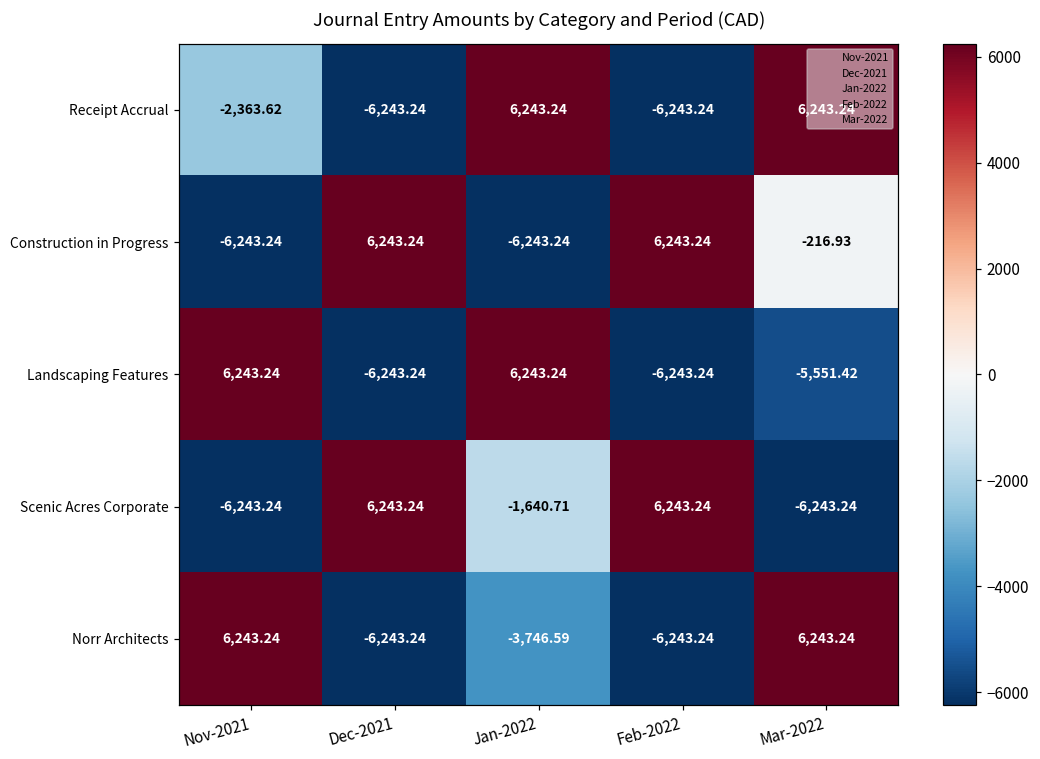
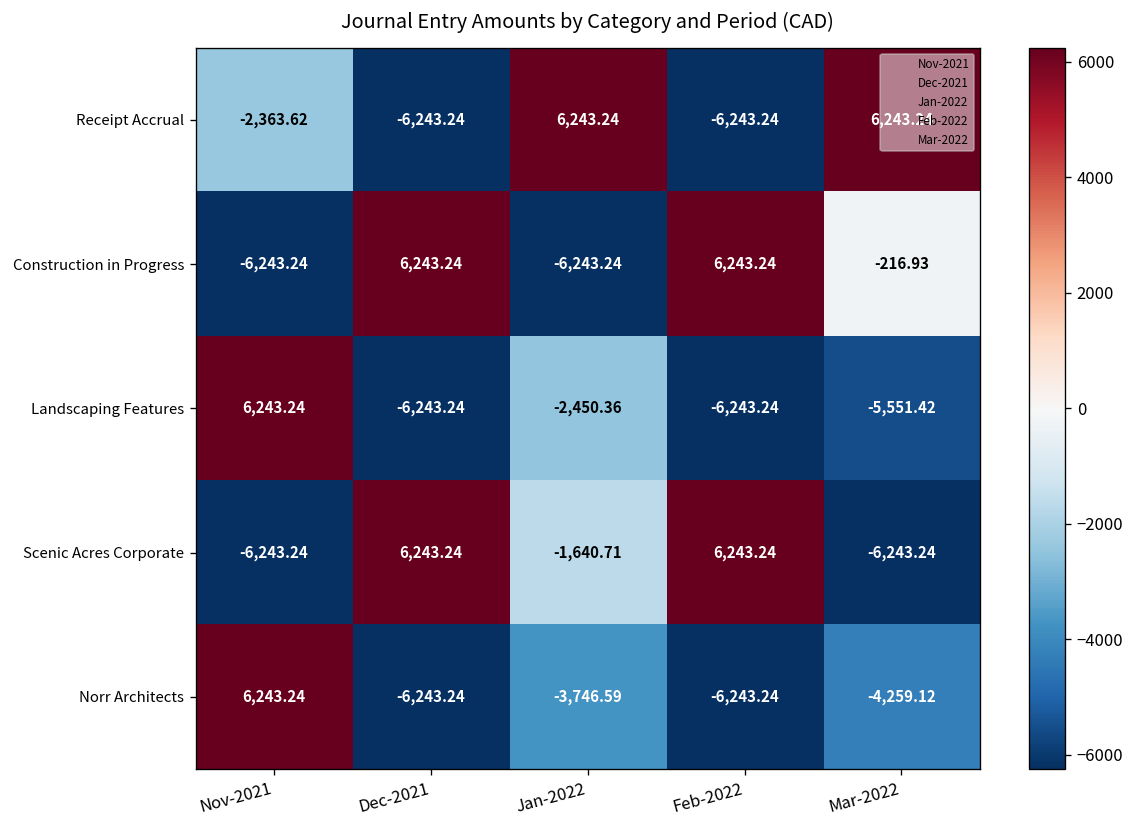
  {
    "Receipt Accrual": {
      "Nov-2021": "-2,363.62",
      "Dec-2021": "-6,243.24",
      "Jan-2022": "6,243.24",
      "Feb-2022": "-6,243.24"
    },
    "Construction in Progress": {
      "Nov-2021": "-6,243.24",
      "Dec-2021": "6,243.24",
      "Jan-2022": "-6,243.24",
      "Feb-2022": "6,243.24",
      "Mar-2022": "-216.93"
    },
    "Landscaping Features": {
      "Nov-2021": "6,243.24",
      "Dec-2021": "-6,243.24",
-     "Jan-2022": "6,243.24",
+     "Jan-2022": "-2,450.36",
      "Feb-2022": "-6,243.24",
      "Mar-2022": "-5,551.42"
    },
    "Scenic Acres Corporate": {
      "Nov-2021": "-6,243.24",
      "Dec-2021": "6,243.24",
      "Jan-2022": "-1,640.71",
      "Feb-2022": "6,243.24",
      "Mar-2022": "-6,243.24"
    },
    "Norr Architects": {
      "Nov-2021": "6,243.24",
      "Dec-2021": "-6,243.24",
      "Jan-2022": "-3,746.59",
      "Feb-2022": "-6,243.24",
-     "Mar-2022": "6,243.24"
+     "Mar-2022": "-4,259.12"
    }
  }
